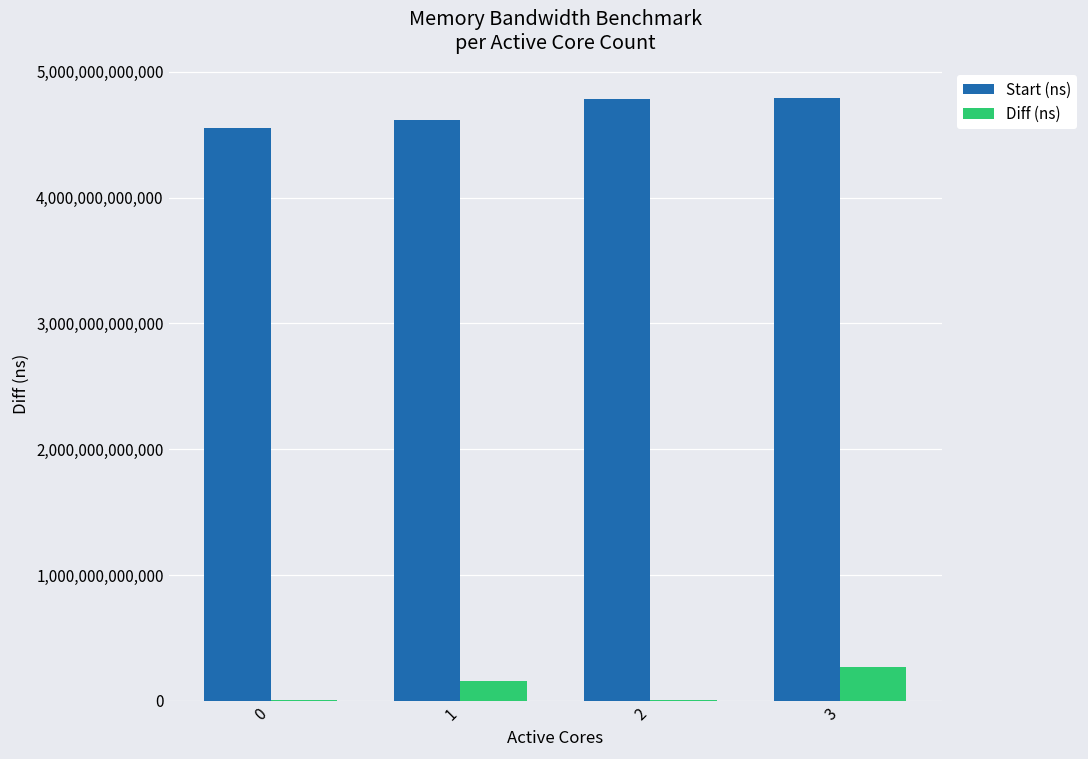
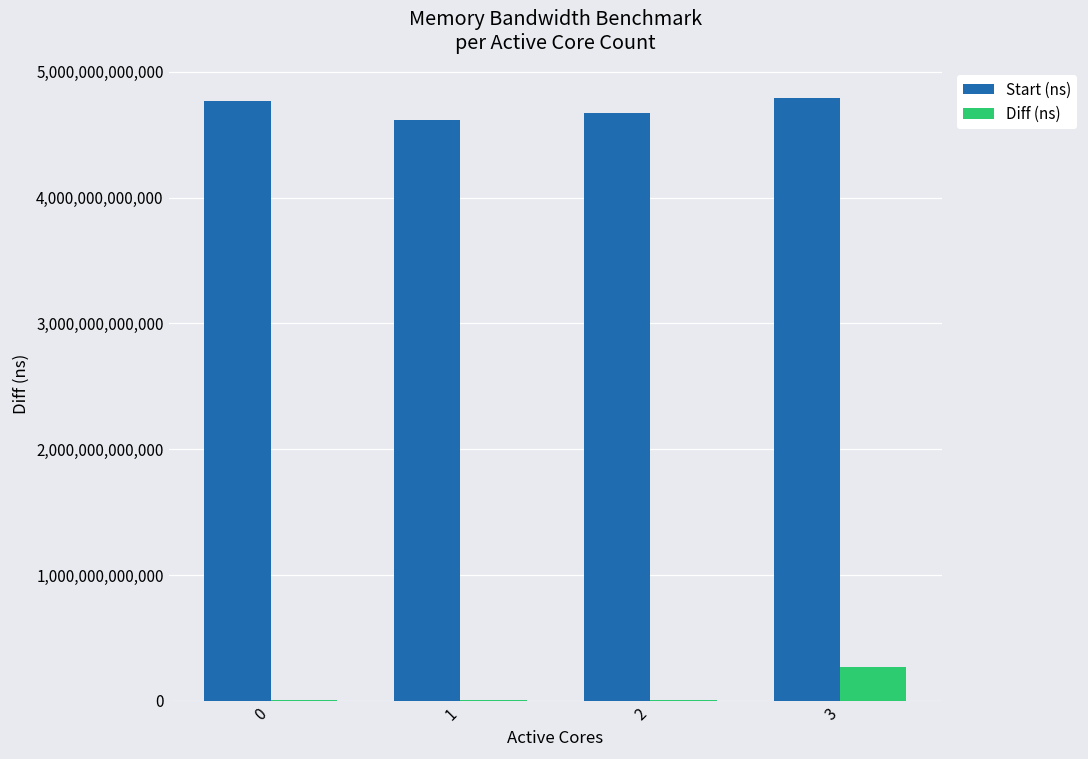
  {
    "Start (ns)": {
-     "0": "4,550,000,000,000",
+     "0": "4,770,000,000,000",
      "1": "4,620,000,000,000",
-     "2": "4,780,000,000,000",
+     "2": "4,670,000,000,000",
      "3": "4,790,000,000,000"
    },
    "Diff (ns)": {
-     "1": "160,000,000,000",
+     "1": "10,000,000,000",
      "3": "270,000,000,000"
    }
  }
